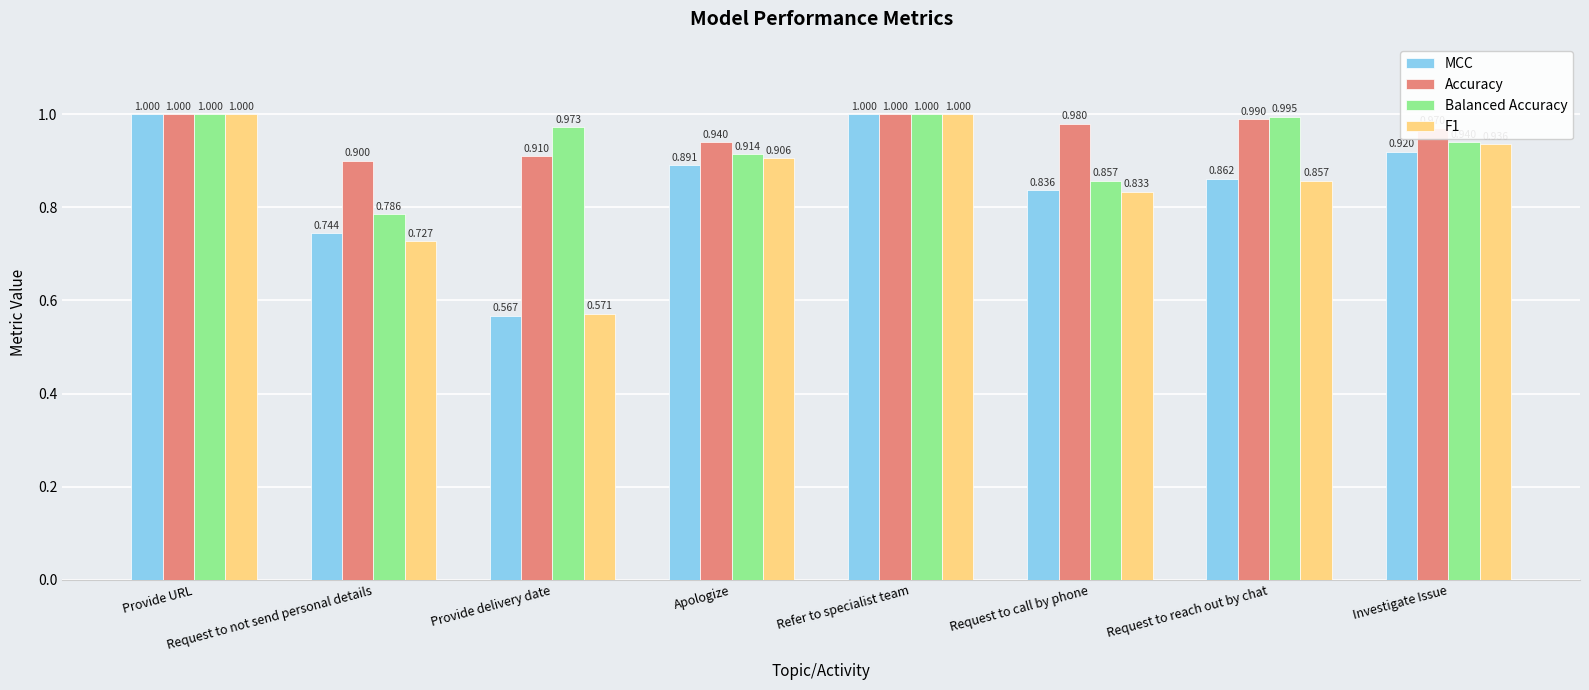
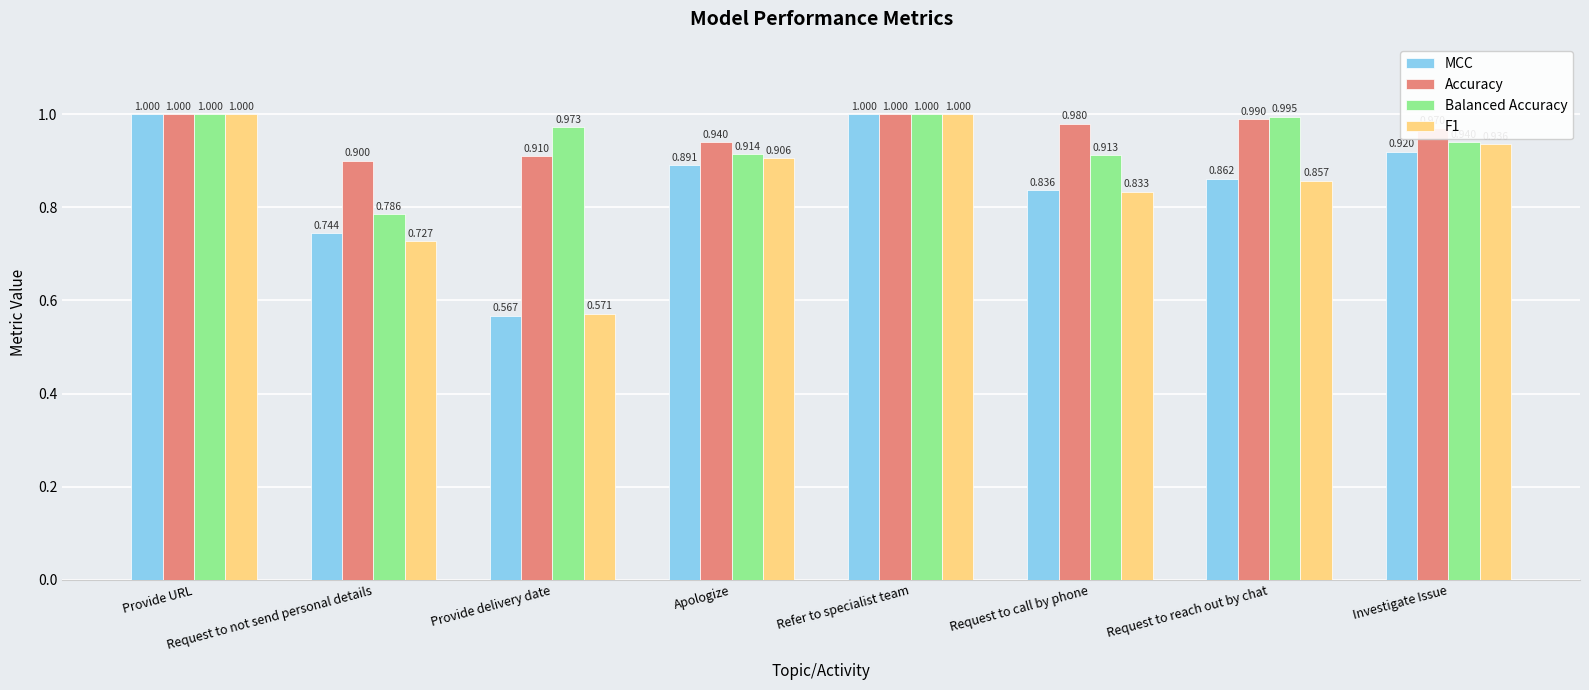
  {
    "MCC": {
      "Provide URL": 1.000,
      "Request to not send personal details": 0.744,
      "Provide delivery date": 0.567,
      "Apologize": 0.891,
      "Refer to specialist team": 1.000,
      "Request to call by phone": 0.836,
      "Request to reach out by chat": 0.862
    },
    "Accuracy": {
      "Provide URL": 1.000,
      "Request to not send personal details": 0.900,
      "Provide delivery date": 0.910,
      "Apologize": 0.940,
      "Refer to specialist team": 1.000,
      "Request to call by phone": 0.980,
      "Request to reach out by chat": 0.990
    },
    "Balanced Accuracy": {
      "Provide URL": 1.000,
      "Request to not send personal details": 0.786,
      "Provide delivery date": 0.973,
      "Apologize": 0.914,
      "Refer to specialist team": 1.000,
-     "Request to call by phone": 0.857,
+     "Request to call by phone": 0.913,
      "Request to reach out by chat": 0.995
    },
    "F1": {
      "Provide URL": 1.000,
      "Request to not send personal details": 0.727,
      "Provide delivery date": 0.571,
      "Apologize": 0.906,
      "Refer to specialist team": 1.000,
      "Request to call by phone": 0.833,
      "Request to reach out by chat": 0.857
    }
  }
